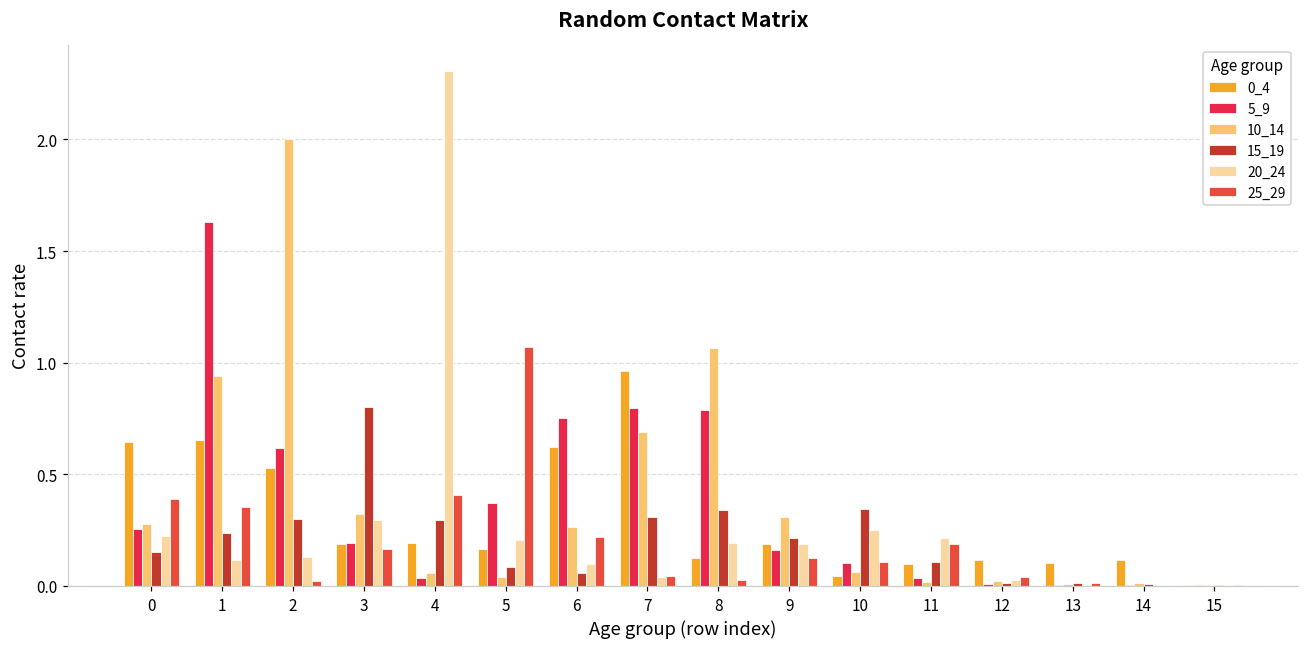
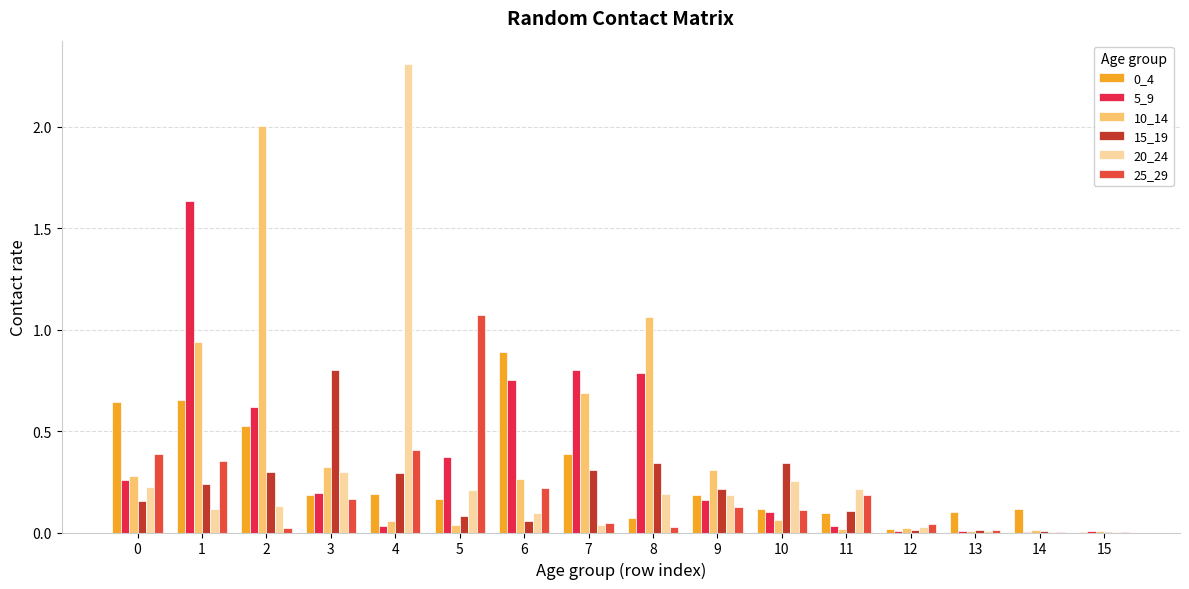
  {
    "0_4": {
      "0": 0.64,
      "1": 0.65,
      "2": 0.53,
      "3": 0.19,
      "4": 0.19,
      "5": 0.16,
-     "6": 0.62,
-     "7": 0.96,
-     "8": 0.13,
+     "6": 0.89,
+     "7": 0.38,
+     "8": 0.07,
      "9": 0.19,
-     "10": 0.04,
+     "10": 0.12,
      "11": 0.10,
-     "12": 0.12,
+     "12": 0.02,
      "13": 0.10,
      "14": 0.12
    }
  }
